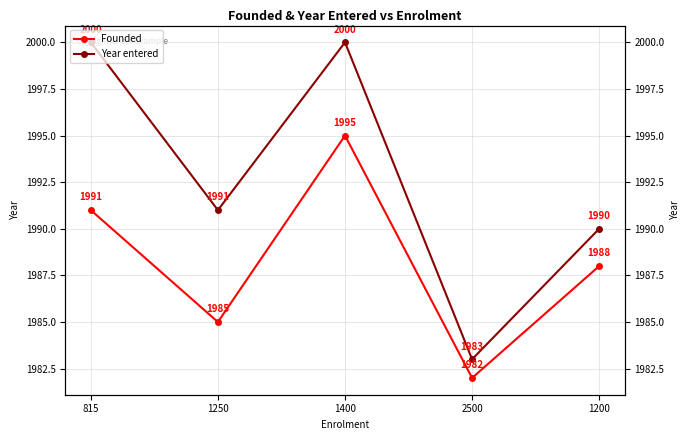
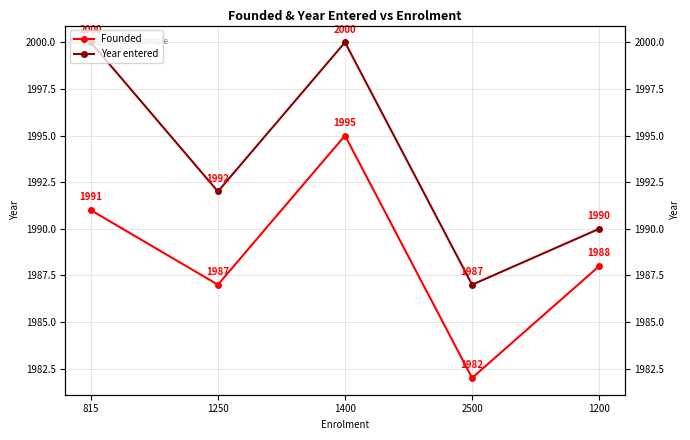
  {
    "Founded": {
      "815": 1991,
-     "1250": 1985,
+     "1250": 1987,
      "1400": 1995,
      "1200": 1988
    },
    "Year entered": {
-     "1250": 1991,
+     "1250": 1992,
      "1400": 2000,
-     "2500": 1983,
+     "2500": 1987,
      "1200": 1990
    }
  }
